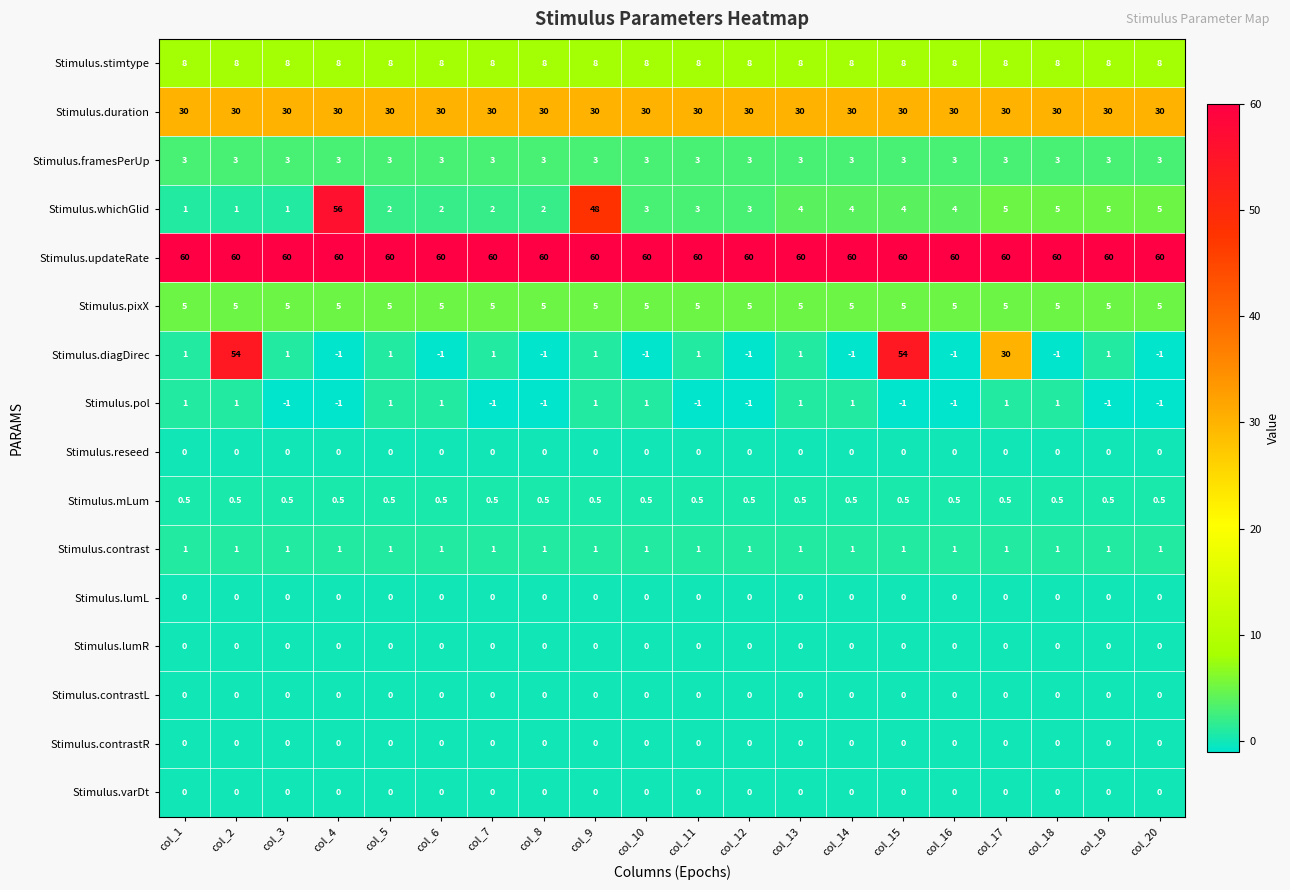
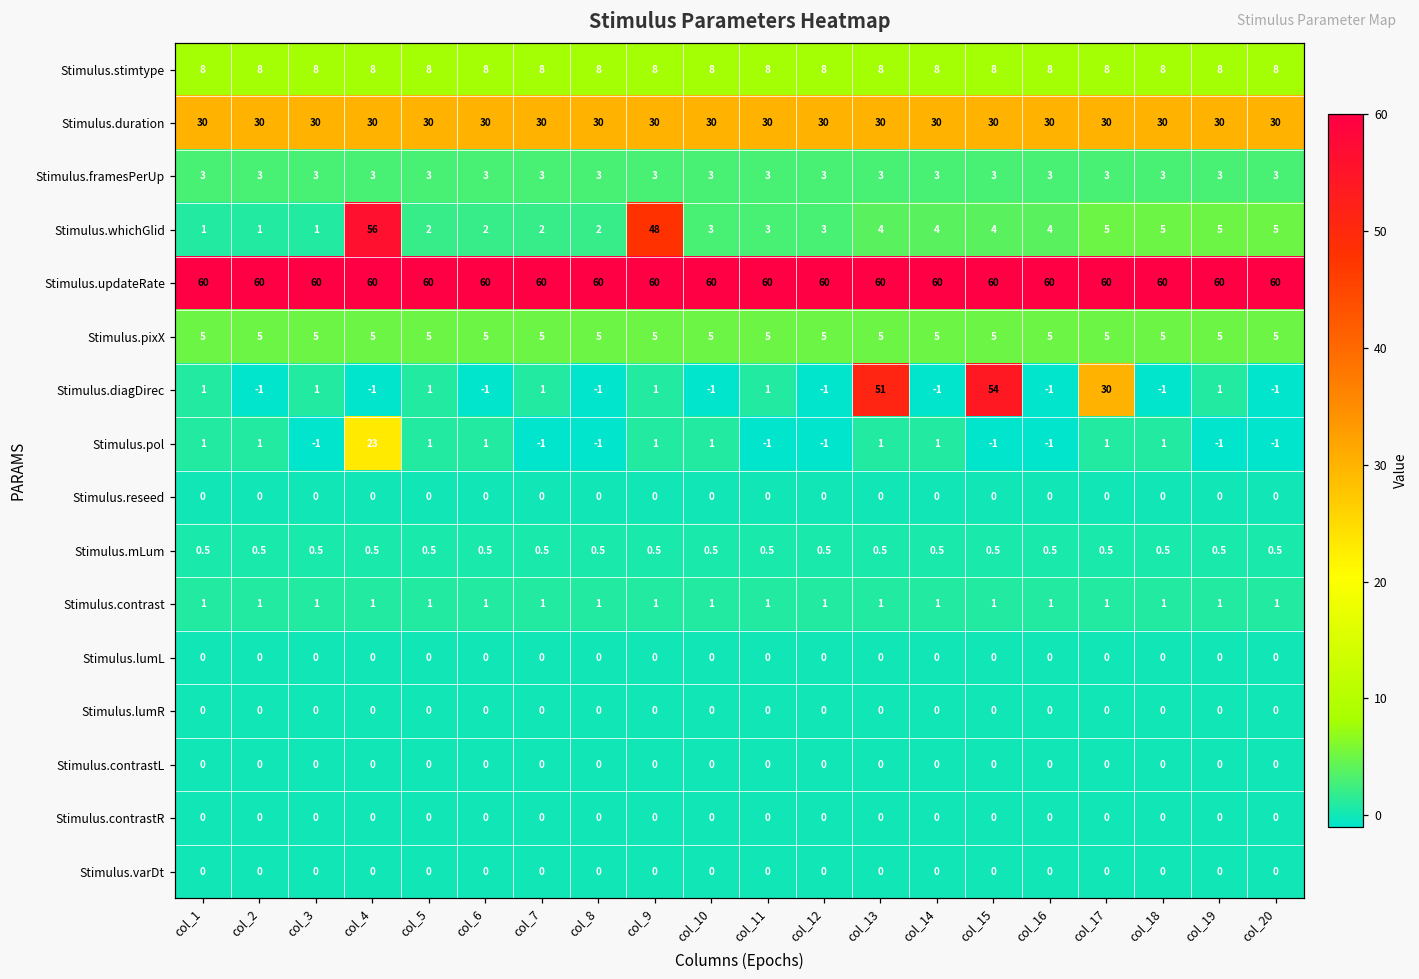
  {
    "Stimulus.diagDirec": {
      "col_1": 1,
-     "col_2": 54,
+     "col_2": -1,
      "col_3": 1,
      "col_4": -1,
      "col_5": 1,
      "col_6": -1,
      "col_7": 1,
      "col_8": -1,
      "col_9": 1,
      "col_10": -1,
      "col_11": 1,
      "col_12": -1,
-     "col_13": 1,
+     "col_13": 51,
      "col_14": -1,
      "col_15": 54,
      "col_16": -1,
      "col_17": 30,
      "col_18": -1,
      "col_19": 1,
      "col_20": -1
    },
    "Stimulus.pol": {
      "col_1": 1,
      "col_2": 1,
      "col_3": -1,
-     "col_4": -1,
+     "col_4": 23,
      "col_5": 1,
      "col_6": 1,
      "col_7": -1,
      "col_8": -1,
      "col_9": 1,
      "col_10": 1,
      "col_11": -1,
      "col_12": -1,
      "col_13": 1,
      "col_14": 1,
      "col_15": -1,
      "col_16": -1,
      "col_17": 1,
      "col_18": 1,
      "col_19": -1,
      "col_20": -1
    }
  }
